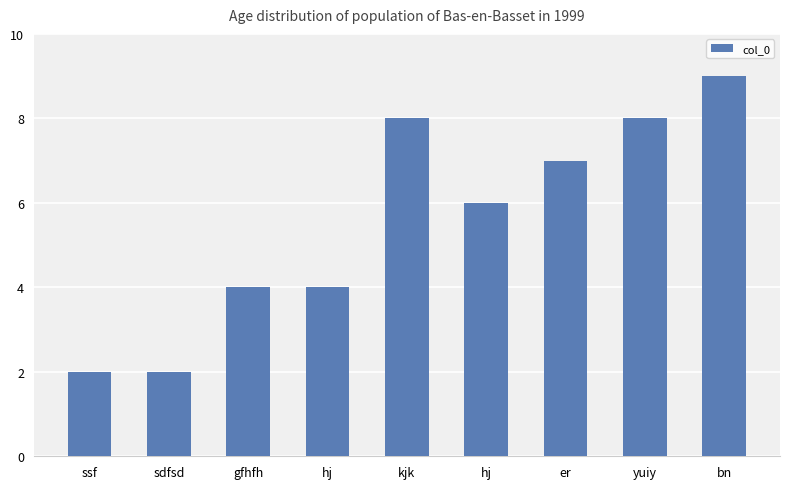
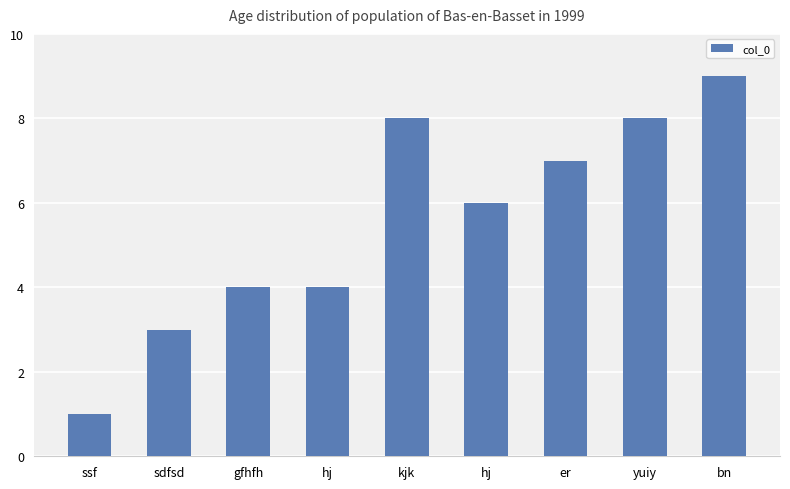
  {
-   "ssf": 2,
-   "sdfsd": 2,
+   "ssf": 1,
+   "sdfsd": 3,
    "gfhfh": 4,
    "kjk": 8,
    "er": 7,
    "yuiy": 8,
    "bn": 9
  }
